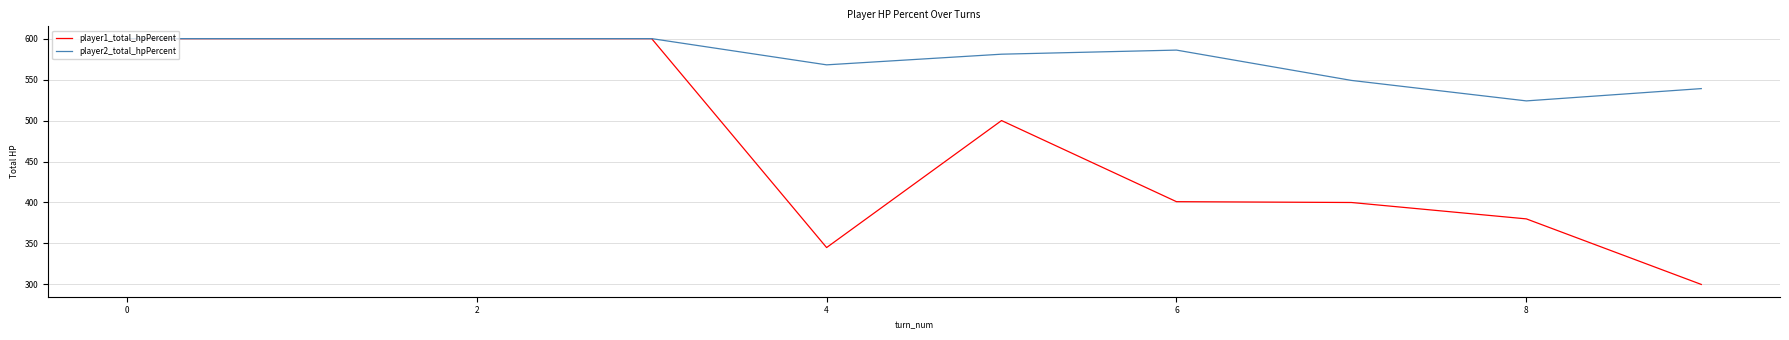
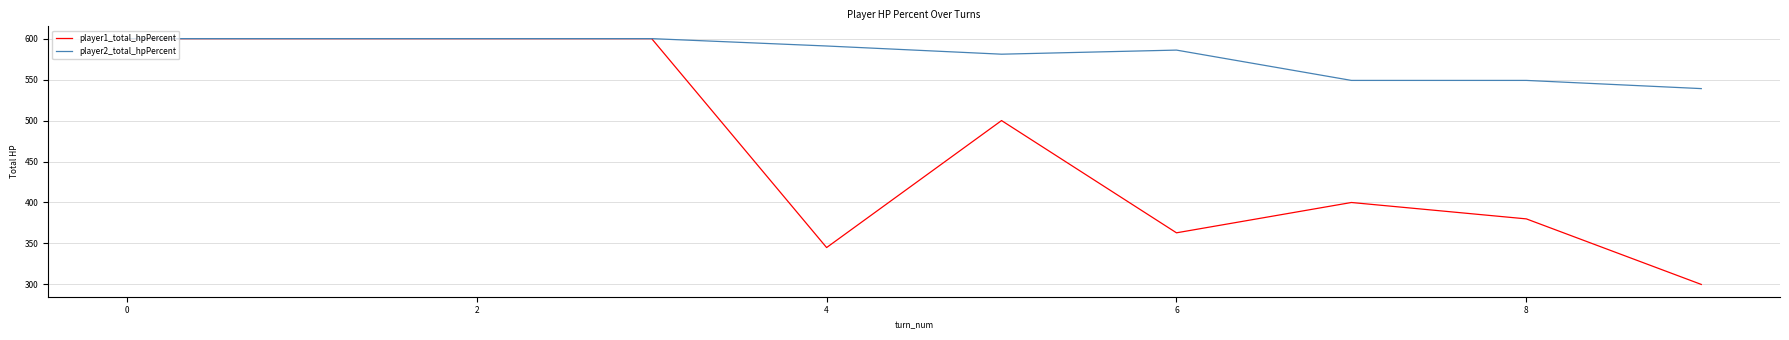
  {
    "player1_total_hpPercent": {
      "4": 350,
-     "6": 400,
+     "6": 360,
      "8": 380
    },
    "player2_total_hpPercent": {
-     "4": 570,
+     "4": 590,
      "6": 590,
-     "8": 520
+     "8": 550
    }
  }
